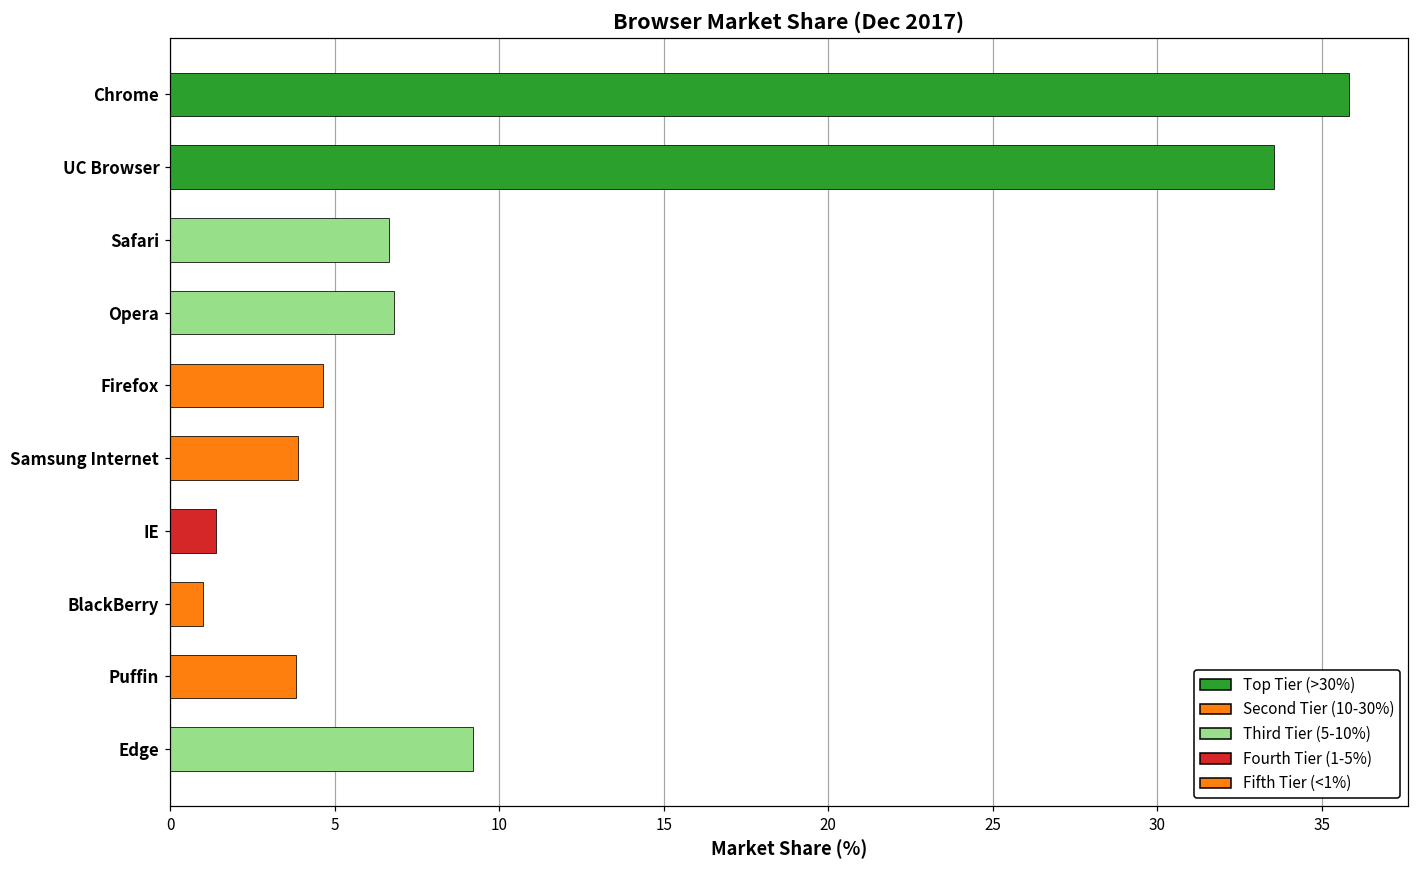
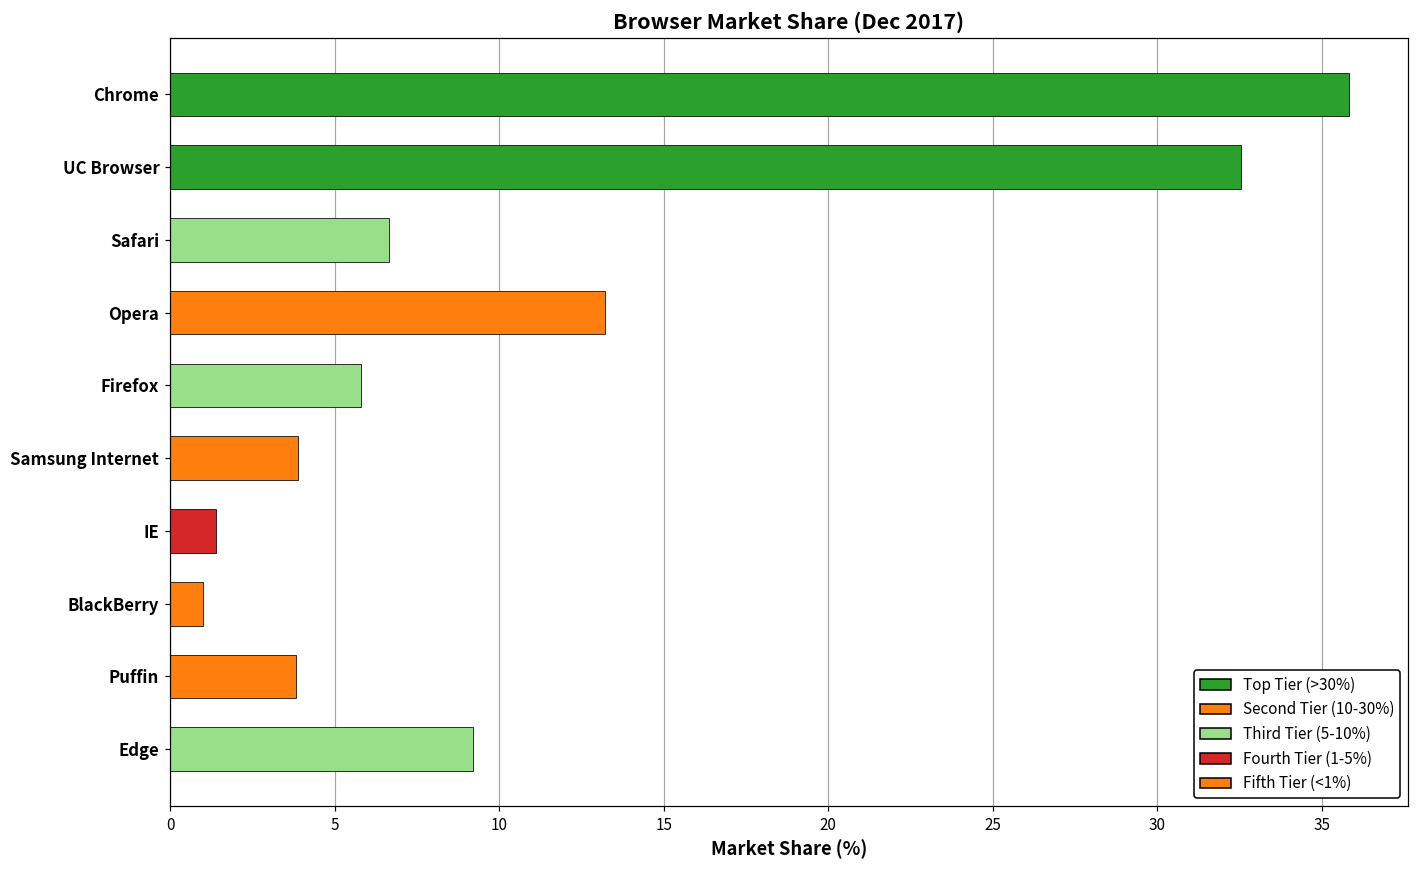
  {
    "Chrome": 35.8,
-   "UC Browser": 33.5,
+   "UC Browser": 32.5,
    "Safari": 6.7,
-   "Opera": 6.8,
-   "Firefox": 4.7,
+   "Opera": 13.2,
+   "Firefox": 5.8,
    "Samsung Internet": 3.9,
    "IE": 1.4,
    "BlackBerry": 1.0,
    "Puffin": 3.8,
    "Edge": 9.2
  }
